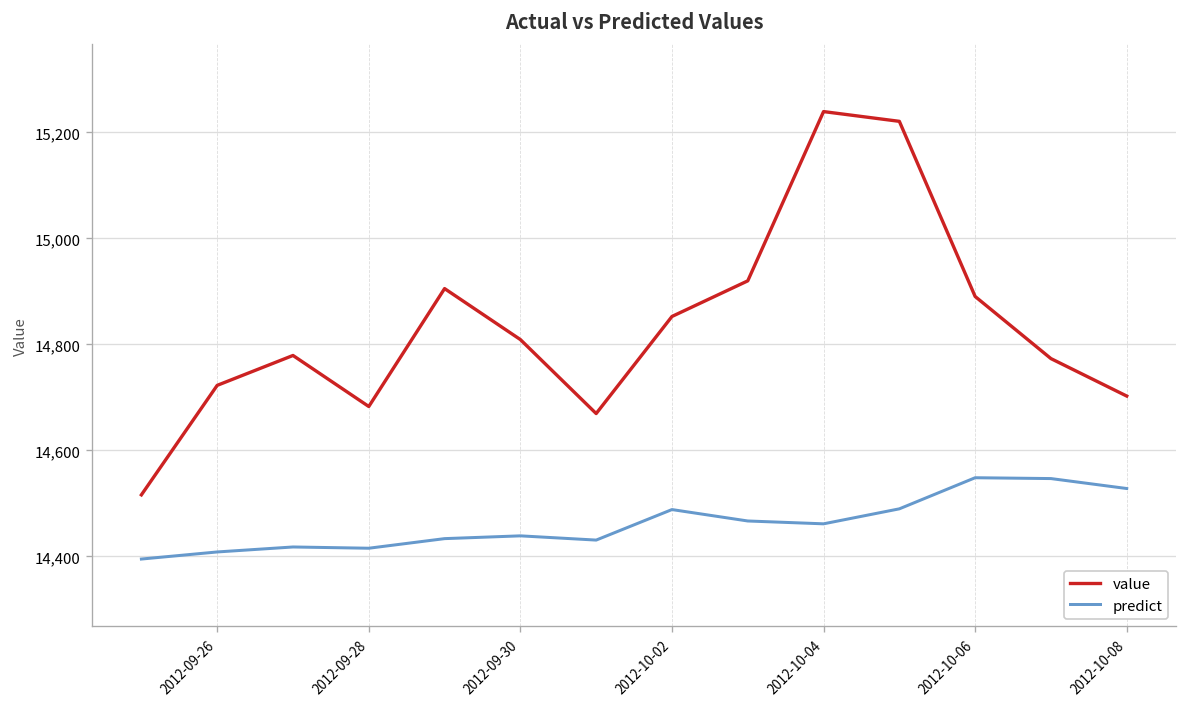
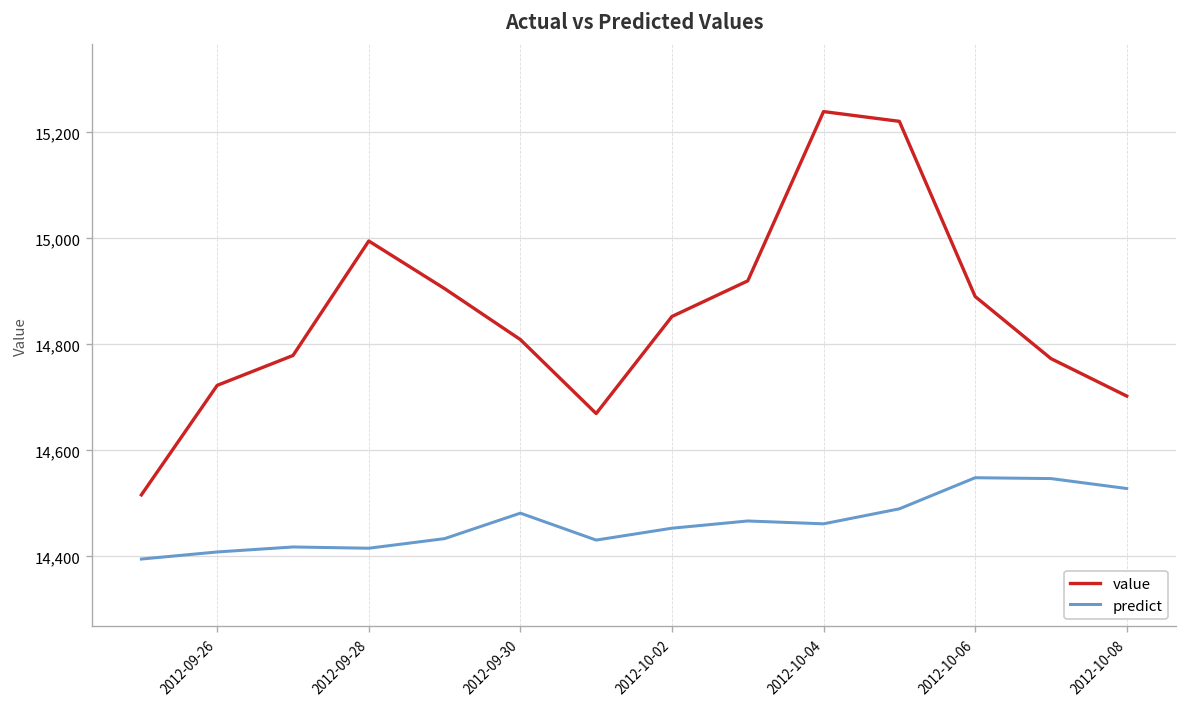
  {
    "value": {
      "2012-09-26": "14,720",
-     "2012-09-28": "14,680",
+     "2012-09-28": "15,000",
      "2012-09-30": "14,810",
      "2012-10-02": "14,850",
      "2012-10-04": "15,240",
      "2012-10-06": "14,890",
      "2012-10-08": "14,700"
    },
    "predict": {
      "2012-09-26": "14,410",
      "2012-09-28": "14,420",
-     "2012-09-30": "14,440",
-     "2012-10-02": "14,490",
+     "2012-09-30": "14,480",
+     "2012-10-02": "14,450",
      "2012-10-04": "14,460",
      "2012-10-06": "14,550",
      "2012-10-08": "14,530"
    }
  }
